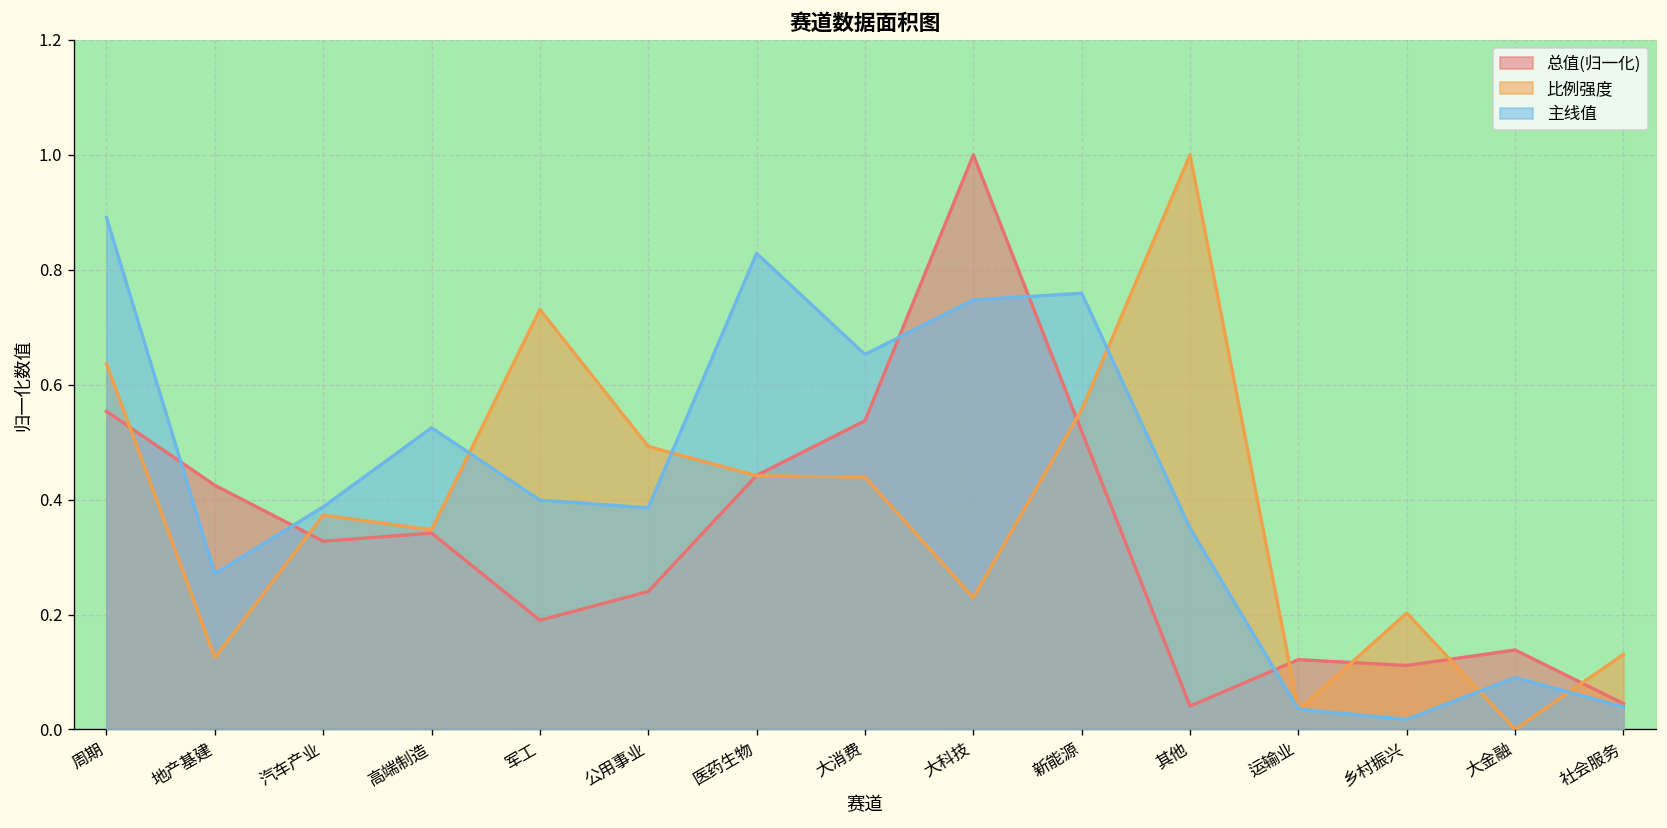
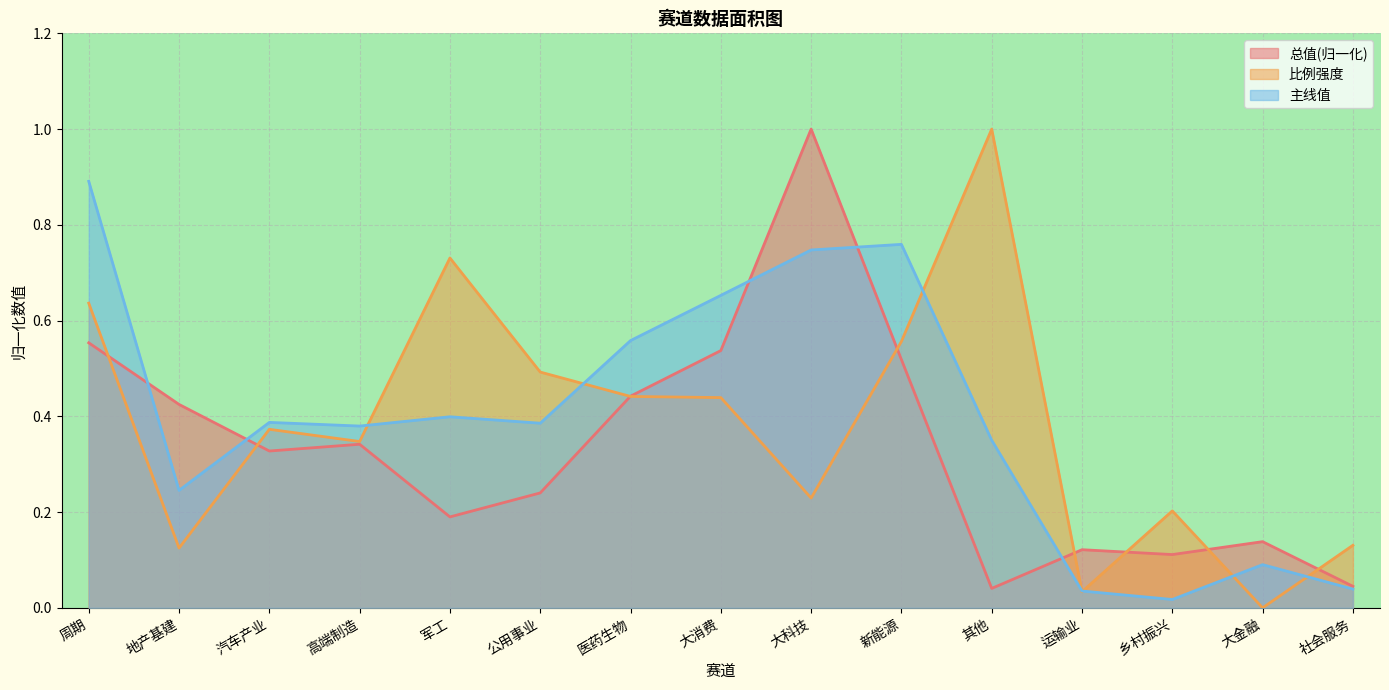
  {
    "主线值": {
      "周期": 0.89,
-     "地产基建": 0.27,
+     "地产基建": 0.25,
      "汽车产业": 0.39,
-     "高端制造": 0.53,
+     "高端制造": 0.38,
      "军工": 0.40,
      "公用事业": 0.39,
-     "医药生物": 0.83,
+     "医药生物": 0.56,
      "大消费": 0.65,
      "大科技": 0.75,
      "新能源": 0.76,
      "其他": 0.35,
      "乡村振兴": 0.02,
      "大金融": 0.09,
      "社会服务": 0.04
    }
  }
